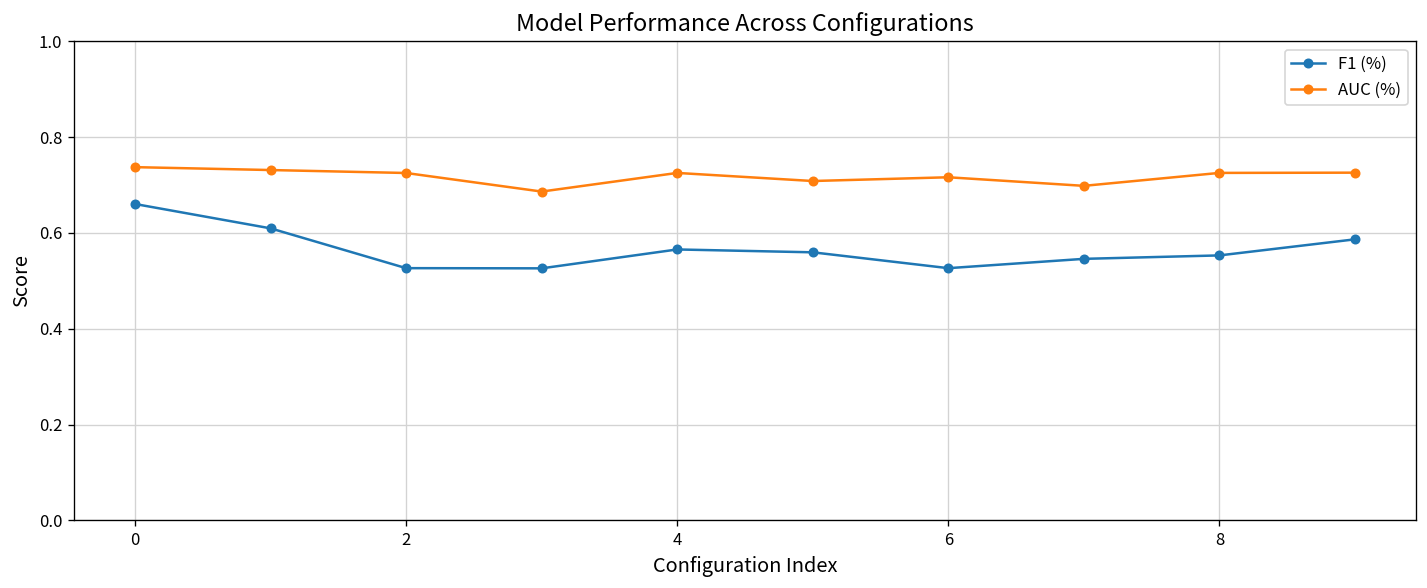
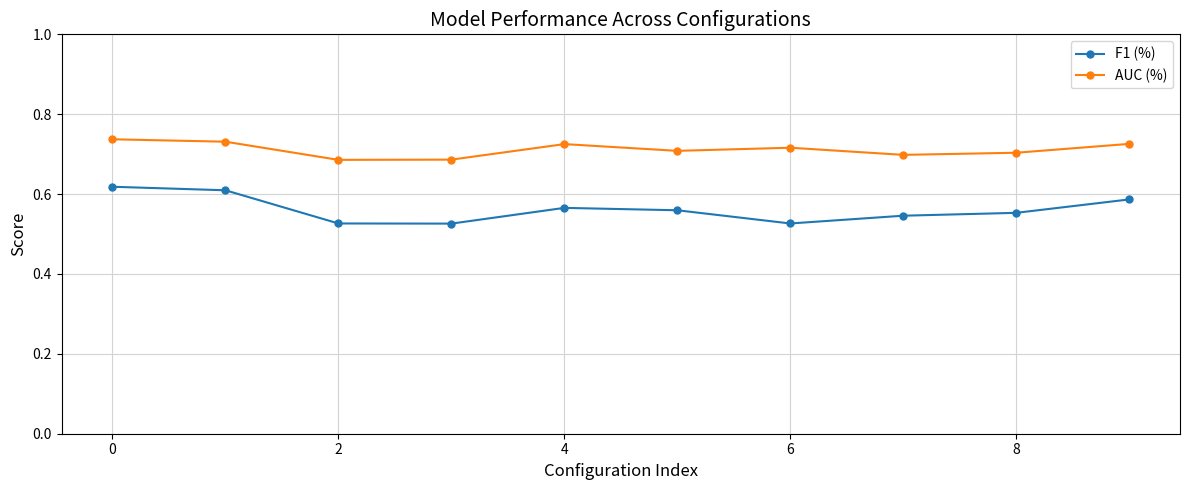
  {
    "F1 (%)": {
-     "0": 0.66,
+     "0": 0.62,
      "2": 0.53,
      "4": 0.57,
      "6": 0.53,
      "8": 0.55
    },
    "AUC (%)": {
      "0": 0.74,
-     "2": 0.73,
+     "2": 0.69,
      "4": 0.73,
      "6": 0.72,
-     "8": 0.73
+     "8": 0.70
    }
  }
